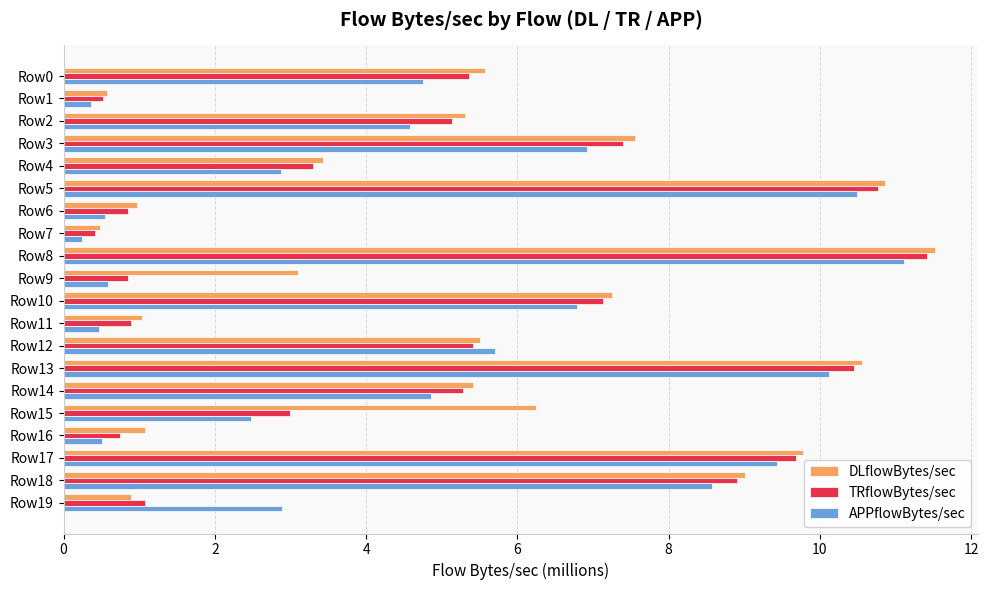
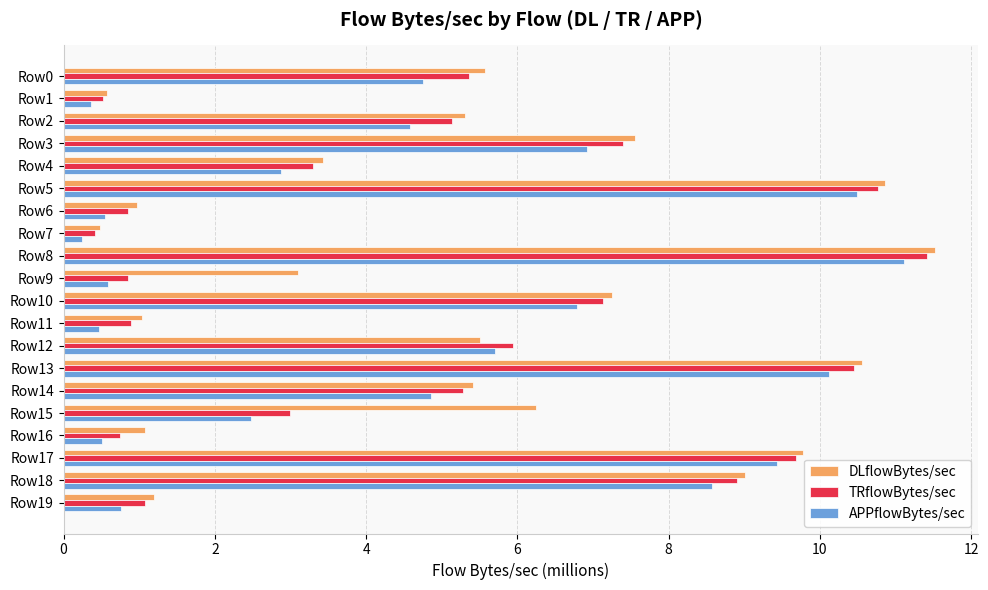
  {
    "DLflowBytes/sec": {
      "Row0": 5.6,
      "Row1": 0.6,
      "Row2": 5.3,
      "Row3": 7.6,
      "Row4": 3.4,
      "Row5": 10.9,
      "Row6": 1.0,
      "Row7": 0.5,
      "Row8": 11.5,
      "Row9": 3.1,
      "Row10": 7.2,
      "Row11": 1.0,
      "Row12": 5.5,
      "Row13": 10.6,
      "Row14": 5.4,
      "Row15": 6.2,
      "Row16": 1.1,
      "Row17": 9.8,
      "Row18": 9.0,
-     "Row19": 0.9
+     "Row19": 1.2
    },
    "TRflowBytes/sec": {
      "Row0": 5.4,
      "Row1": 0.5,
      "Row2": 5.1,
      "Row3": 7.4,
      "Row4": 3.3,
      "Row5": 10.8,
      "Row6": 0.9,
      "Row7": 0.4,
      "Row8": 11.4,
      "Row9": 0.9,
      "Row10": 7.1,
      "Row11": 0.9,
-     "Row12": 5.4,
+     "Row12": 5.9,
      "Row13": 10.4,
      "Row14": 5.3,
      "Row15": 3.0,
      "Row16": 0.7,
      "Row17": 9.7,
      "Row18": 8.9,
      "Row19": 1.1
    },
    "APPflowBytes/sec": {
      "Row0": 4.8,
      "Row1": 0.4,
      "Row2": 4.6,
      "Row3": 6.9,
      "Row4": 2.9,
      "Row5": 10.5,
      "Row6": 0.5,
      "Row7": 0.2,
      "Row8": 11.1,
      "Row9": 0.6,
      "Row10": 6.8,
      "Row11": 0.5,
      "Row12": 5.7,
      "Row13": 10.1,
      "Row14": 4.9,
      "Row15": 2.5,
      "Row16": 0.5,
      "Row17": 9.4,
      "Row18": 8.6,
-     "Row19": 2.9
+     "Row19": 0.8
    }
  }
